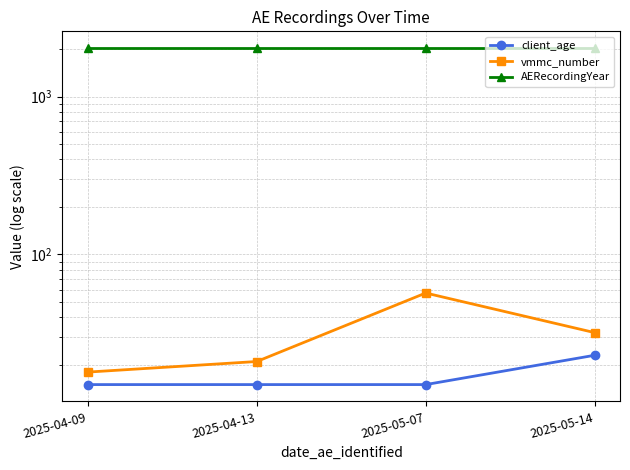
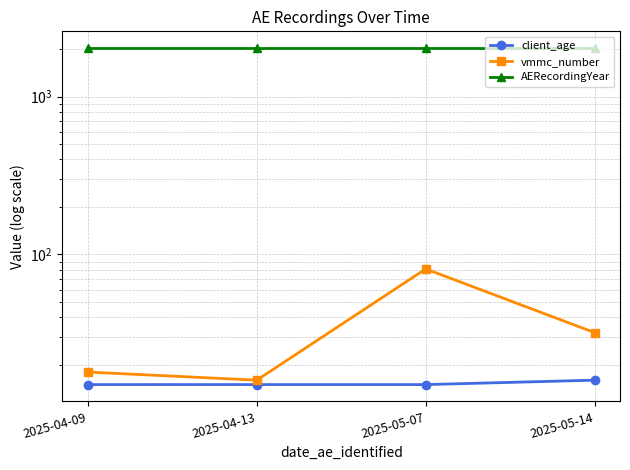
  {
    "client_age": {
      "2025-04-09": 15,
      "2025-04-13": 15,
      "2025-05-07": 15,
-     "2025-05-14": 23
+     "2025-05-14": 16
    },
    "vmmc_number": {
      "2025-04-09": 18,
-     "2025-04-13": 21,
-     "2025-05-07": 57,
+     "2025-04-13": 16,
+     "2025-05-07": 80,
      "2025-05-14": 32
    },
    "AERecordingYear": {
      "2025-04-09": 2000,
      "2025-04-13": 2000,
      "2025-05-07": 2000
    }
  }
